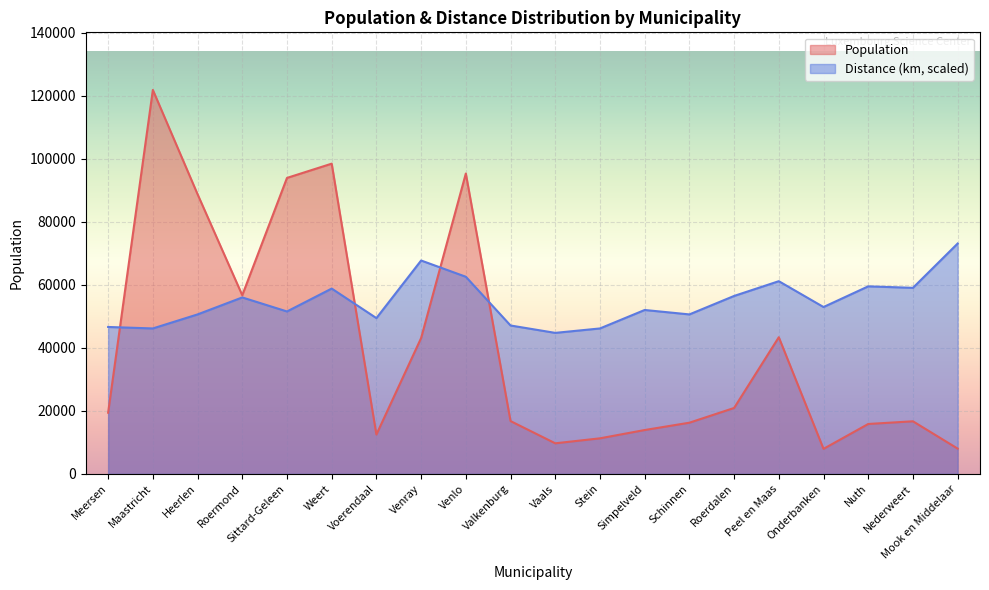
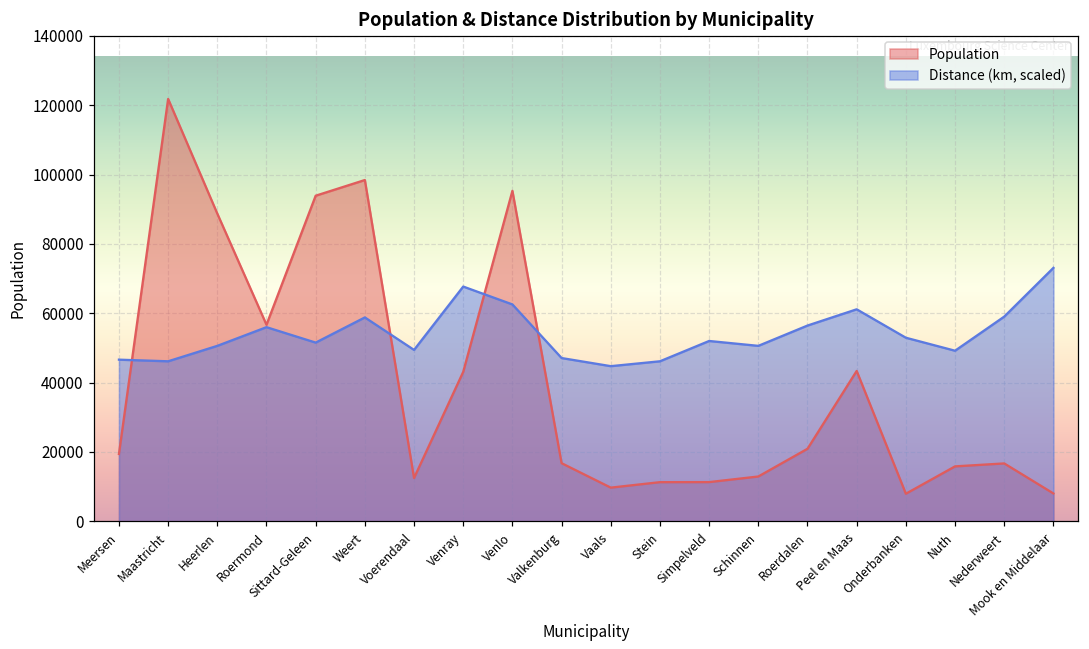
  {
    "Population": {
      "Meersen": 19000,
      "Maastricht": 122000,
      "Heerlen": 89000,
      "Sittard-Geleen": 94000,
      "Weert": 98000,
      "Voerendaal": 12000,
      "Venray": 43000,
      "Venlo": 95000,
      "Valkenburg": 17000,
      "Vaals": 10000,
      "Stein": 11000,
-     "Simpelveld": 14000,
-     "Schinnen": 16000,
+     "Simpelveld": 11000,
+     "Schinnen": 13000,
      "Roerdalen": 21000,
      "Peel en Maas": 43000,
      "Onderbanken": 8000,
      "Nuth": 16000,
      "Nederweert": 17000,
      "Mook en Middelaar": 8000
    },
    "Distance (km, scaled)": {
      "Meersen": 47000,
      "Maastricht": 46000,
      "Heerlen": 51000,
      "Sittard-Geleen": 52000,
      "Weert": 59000,
      "Voerendaal": 49000,
      "Venray": 68000,
      "Venlo": 63000,
      "Valkenburg": 47000,
      "Vaals": 45000,
      "Stein": 46000,
      "Simpelveld": 52000,
      "Schinnen": 51000,
      "Roerdalen": 56000,
      "Peel en Maas": 61000,
      "Onderbanken": 53000,
-     "Nuth": 60000,
+     "Nuth": 49000,
      "Nederweert": 59000,
      "Mook en Middelaar": 73000
    }
  }
